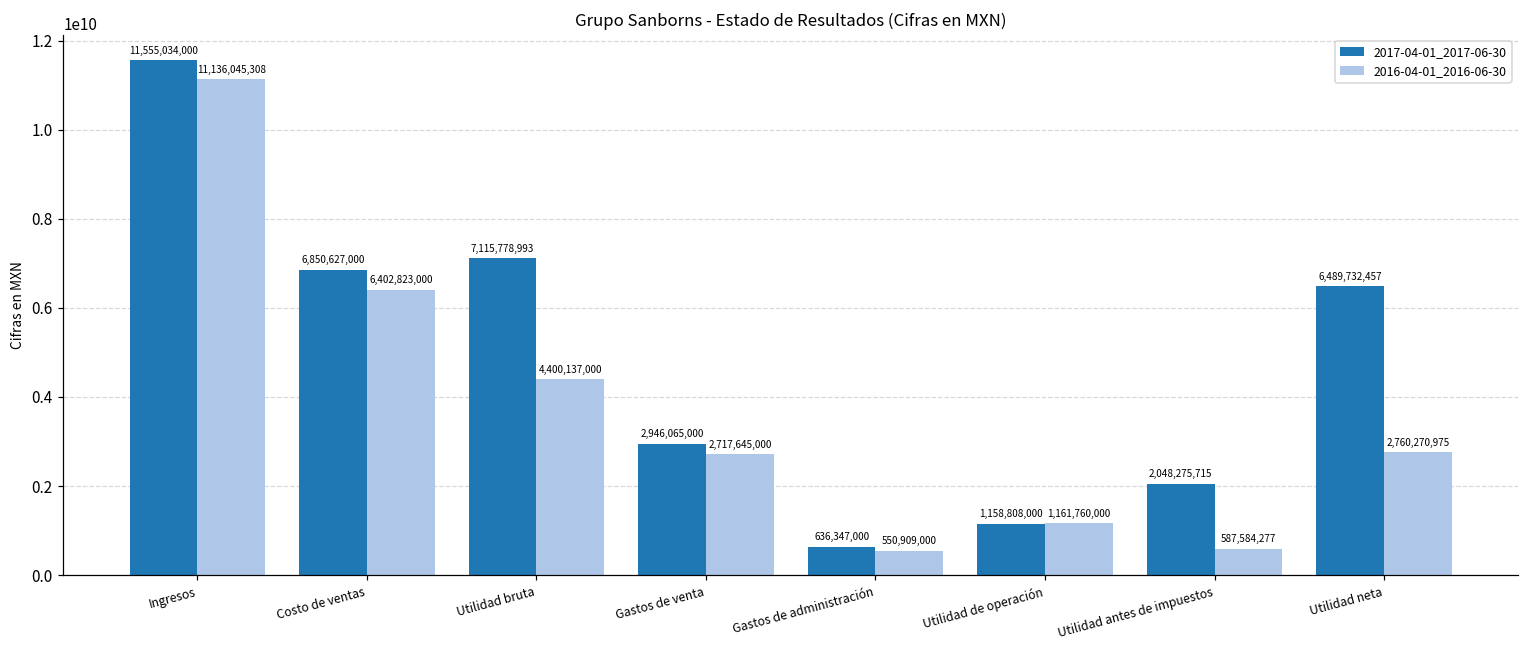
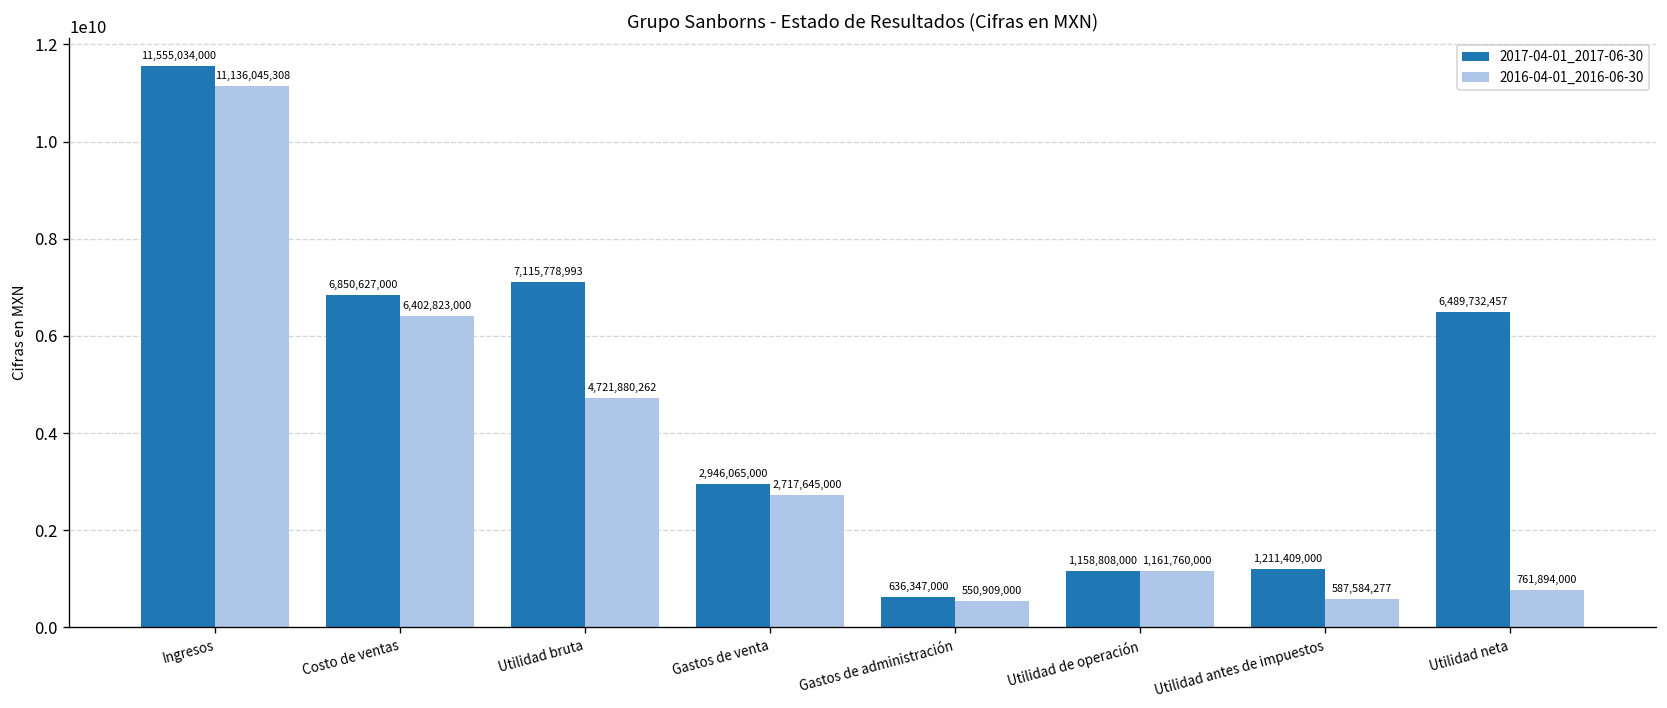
  {
    "2017-04-01_2017-06-30": {
      "Ingresos": "11,555,034,000",
      "Costo de ventas": "6,850,627,000",
      "Utilidad bruta": "7,115,778,993",
      "Gastos de venta": "2,946,065,000",
      "Gastos de administración": "636,347,000",
      "Utilidad de operación": "1,158,808,000",
-     "Utilidad antes de impuestos": "2,048,275,715",
+     "Utilidad antes de impuestos": "1,211,409,000",
      "Utilidad neta": "6,489,732,457"
    },
    "2016-04-01_2016-06-30": {
      "Ingresos": "11,136,045,308",
      "Costo de ventas": "6,402,823,000",
-     "Utilidad bruta": "4,400,137,000",
+     "Utilidad bruta": "4,721,880,262",
      "Gastos de venta": "2,717,645,000",
      "Gastos de administración": "550,909,000",
      "Utilidad de operación": "1,161,760,000",
      "Utilidad antes de impuestos": "587,584,277",
-     "Utilidad neta": "2,760,270,975"
+     "Utilidad neta": "761,894,000"
    }
  }
